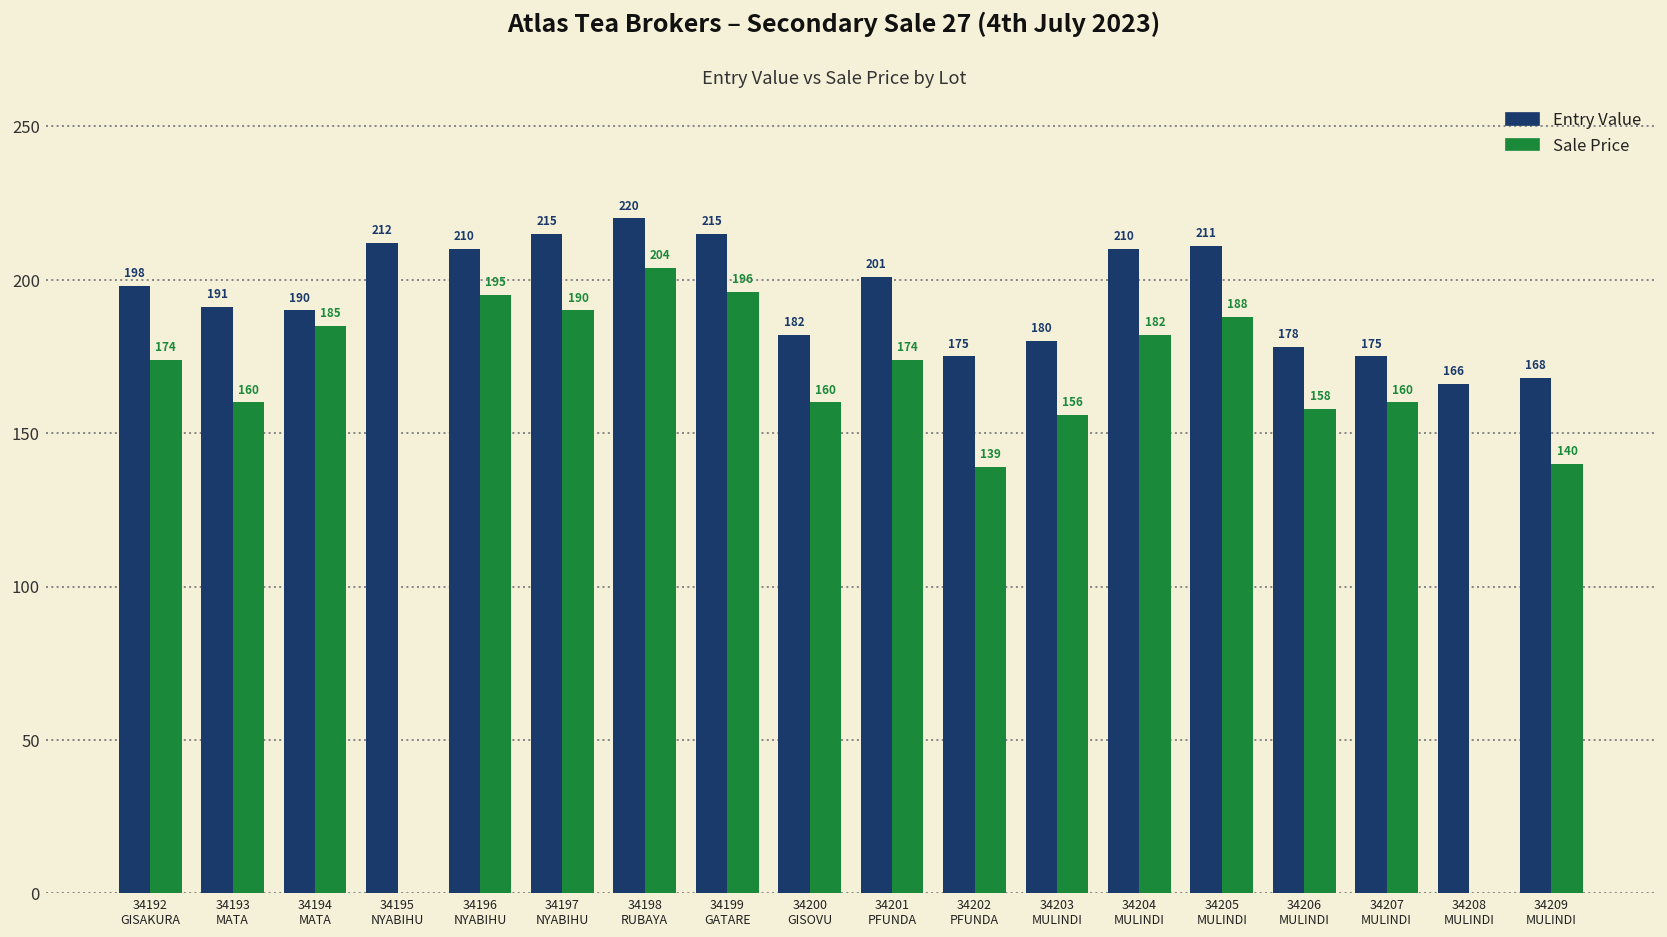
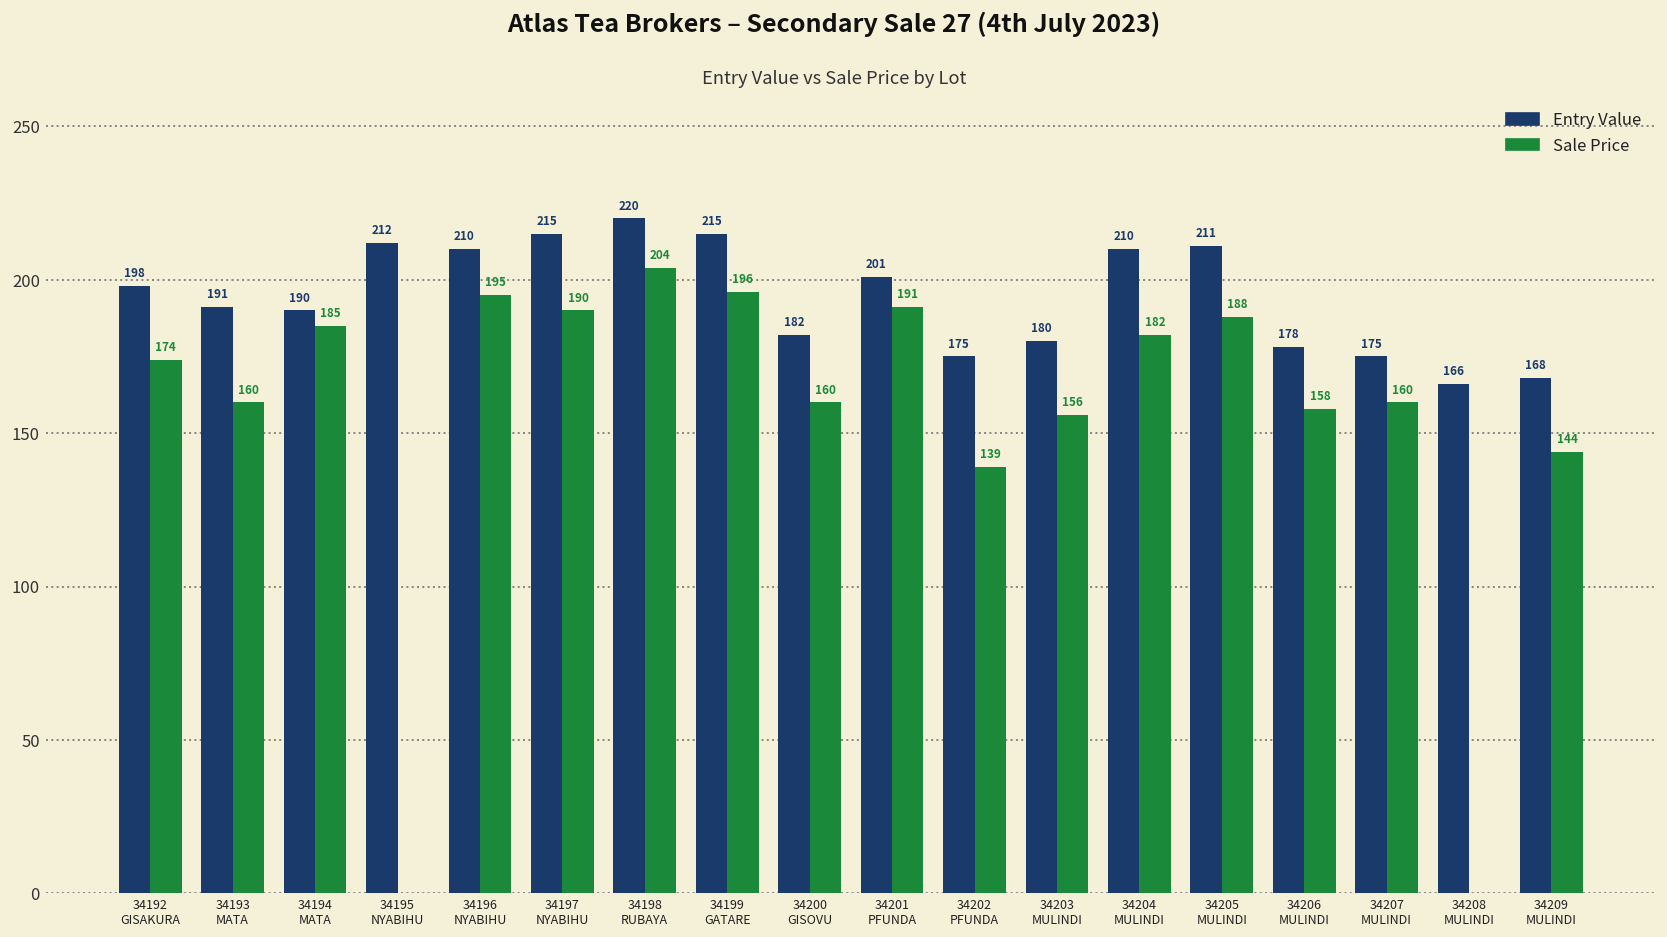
  {
    "Entry Value": {
      "34192 GISAKURA": 198,
      "34193 MATA": 191,
      "34194 MATA": 190,
      "34195 NYABIHU": 212,
      "34196 NYABIHU": 210,
      "34197 NYABIHU": 215,
      "34198 RUBAYA": 220,
      "34199 GATARE": 215,
      "34200 GISOVU": 182,
      "34201 PFUNDA": 201,
      "34202 PFUNDA": 175,
      "34203 MULINDI": 180,
      "34204 MULINDI": 210,
      "34205 MULINDI": 211,
      "34206 MULINDI": 178,
      "34207 MULINDI": 175,
      "34208 MULINDI": 166,
      "34209 MULINDI": 168
    },
    "Sale Price": {
      "34192 GISAKURA": 174,
      "34193 MATA": 160,
      "34194 MATA": 185,
      "34196 NYABIHU": 195,
      "34197 NYABIHU": 190,
      "34198 RUBAYA": 204,
      "34199 GATARE": 196,
      "34200 GISOVU": 160,
-     "34201 PFUNDA": 174,
+     "34201 PFUNDA": 191,
      "34202 PFUNDA": 139,
      "34203 MULINDI": 156,
      "34204 MULINDI": 182,
      "34205 MULINDI": 188,
      "34206 MULINDI": 158,
      "34207 MULINDI": 160,
-     "34209 MULINDI": 140
+     "34209 MULINDI": 144
    }
  }
